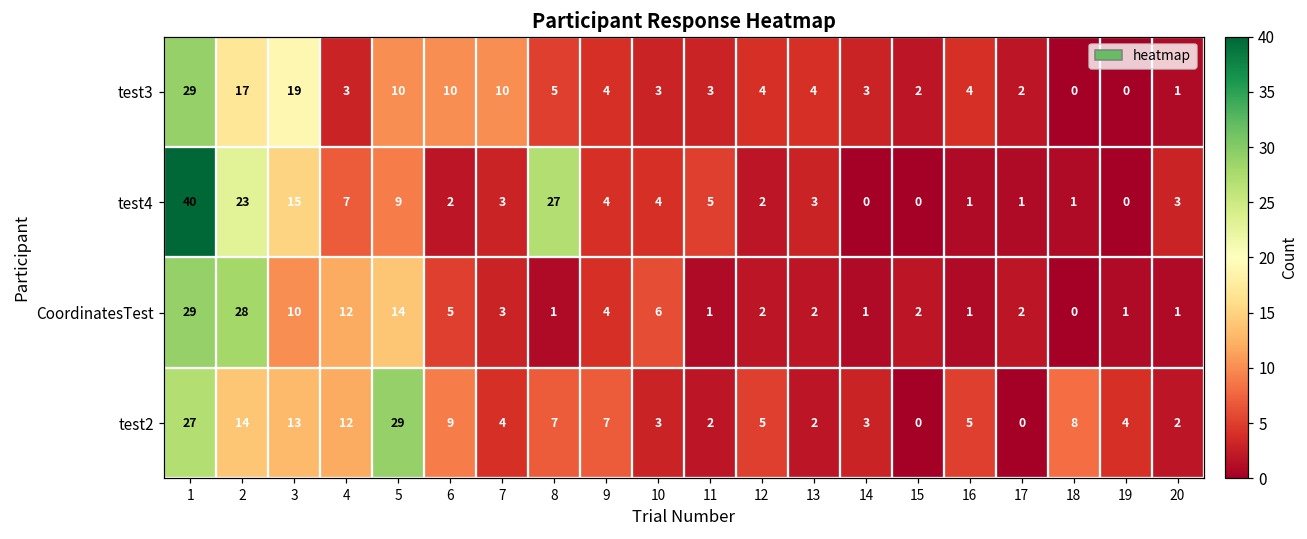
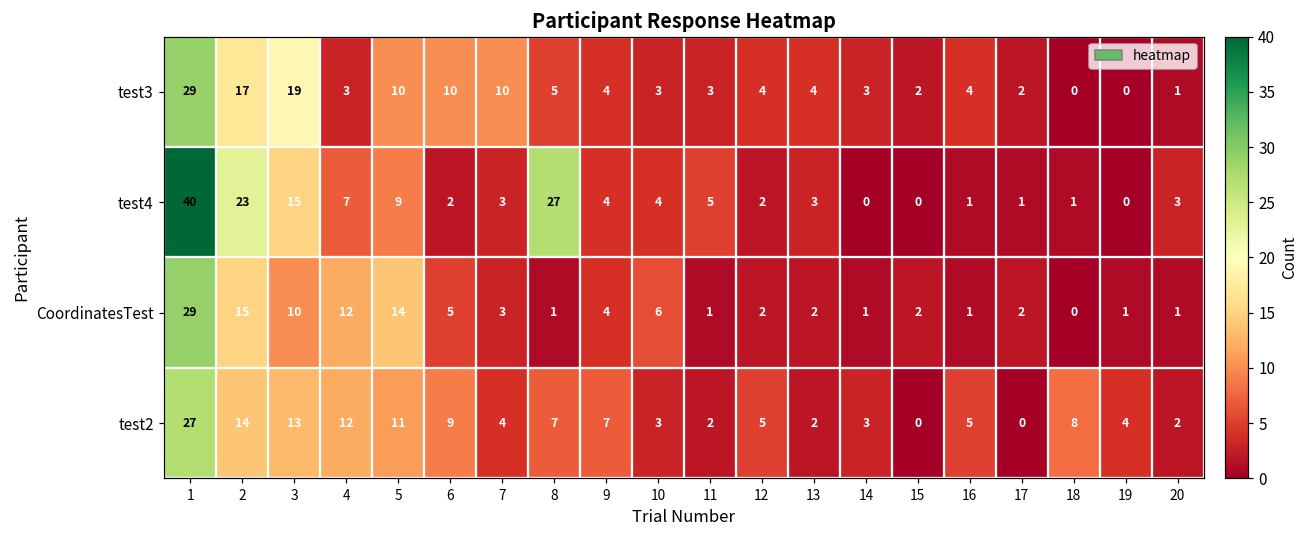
  {
    "test3": {
      "1": 29,
      "2": 17,
      "3": 19,
      "4": 3,
      "5": 10,
      "6": 10,
      "7": 10,
      "8": 5,
      "9": 4,
      "10": 3,
      "11": 3,
      "12": 4,
      "13": 4,
      "14": 3,
      "15": 2,
      "16": 4,
      "17": 2,
      "18": 0,
      "19": 0,
      "20": 1
    },
    "test4": {
      "1": 40,
      "2": 23,
      "3": 15,
      "4": 7,
      "5": 9,
      "6": 2,
      "7": 3,
      "8": 27,
      "9": 4,
      "10": 4,
      "11": 5,
      "12": 2,
      "13": 3,
      "14": 0,
      "15": 0,
      "16": 1,
      "17": 1,
      "18": 1,
      "19": 0,
      "20": 3
    },
    "CoordinatesTest": {
      "1": 29,
-     "2": 28,
+     "2": 15,
      "3": 10,
      "4": 12,
      "5": 14,
      "6": 5,
      "7": 3,
      "8": 1,
      "9": 4,
      "10": 6,
      "11": 1,
      "12": 2,
      "13": 2,
      "14": 1,
      "15": 2,
      "16": 1,
      "17": 2,
      "18": 0,
      "19": 1,
      "20": 1
    },
    "test2": {
      "1": 27,
      "2": 14,
      "3": 13,
      "4": 12,
-     "5": 29,
+     "5": 11,
      "6": 9,
      "7": 4,
      "8": 7,
      "9": 7,
      "10": 3,
      "11": 2,
      "12": 5,
      "13": 2,
      "14": 3,
      "15": 0,
      "16": 5,
      "17": 0,
      "18": 8,
      "19": 4,
      "20": 2
    }
  }
